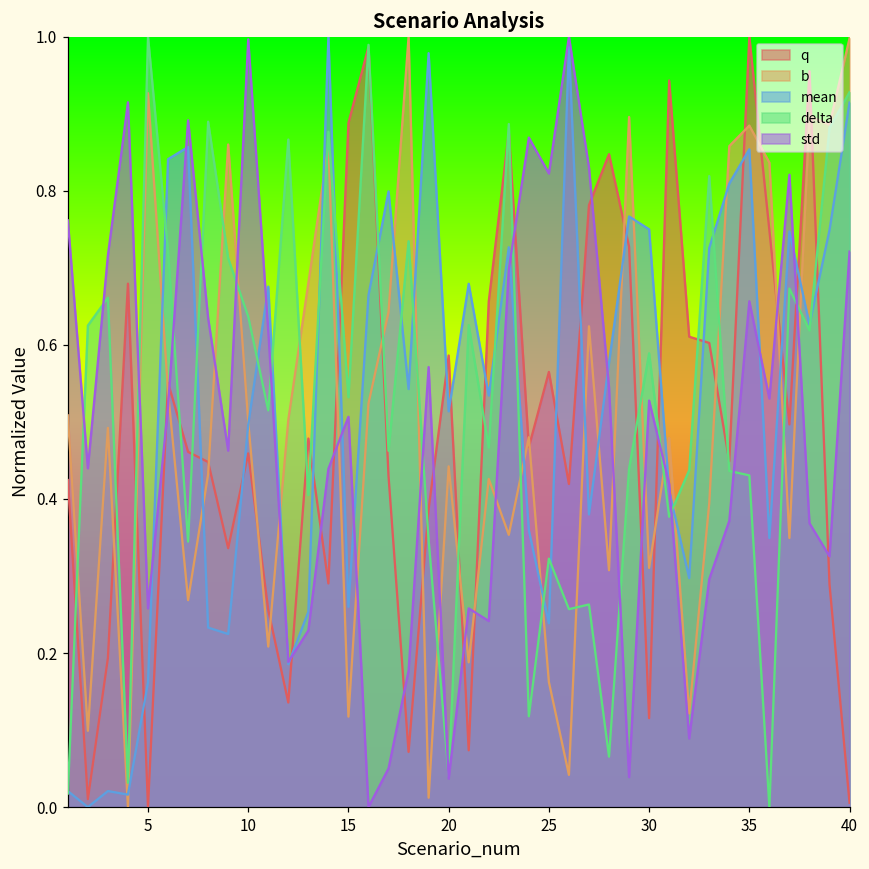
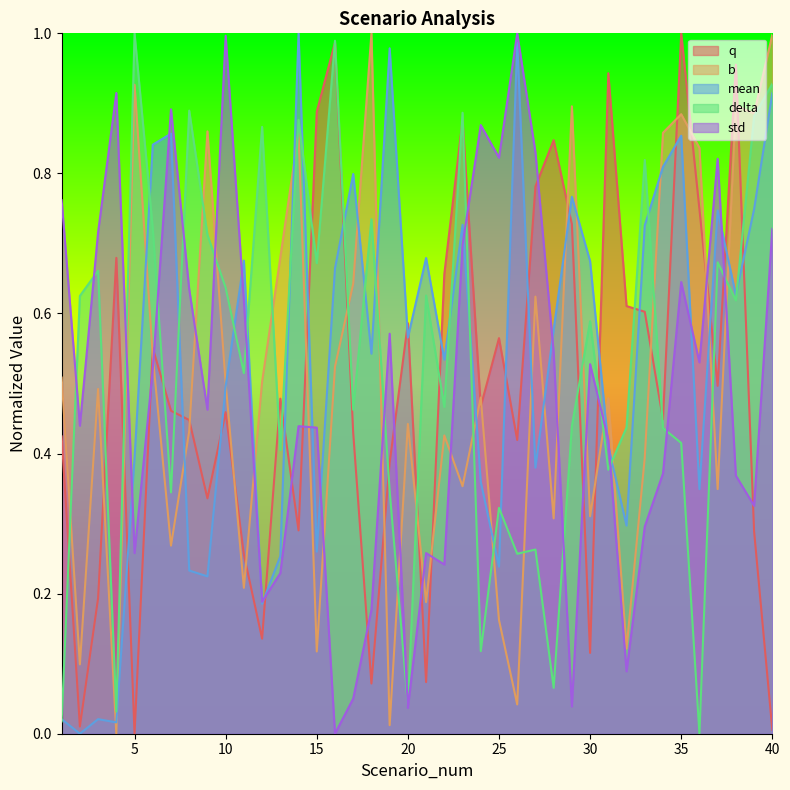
  {
    "mean": {
-     "5": 0.16,
+     "5": 0.39,
      "10": 0.50,
      "15": 0.26,
-     "20": 0.51,
+     "20": 0.57,
      "25": 0.24,
-     "30": 0.75,
+     "30": 0.67,
      "35": 0.85,
      "40": 0.91
    },
    "delta": {
      "5": 1.00,
      "10": 0.64,
-     "15": 0.53,
+     "15": 0.67,
      "25": 0.32,
      "30": 0.59,
-     "35": 0.43,
+     "35": 0.42,
      "40": 0.93
    },
    "std": {
      "5": 0.26,
      "10": 1.00,
-     "15": 0.51,
+     "15": 0.44,
      "25": 0.82,
      "30": 0.53,
-     "35": 0.66,
+     "35": 0.64,
      "40": 0.72
    }
  }
